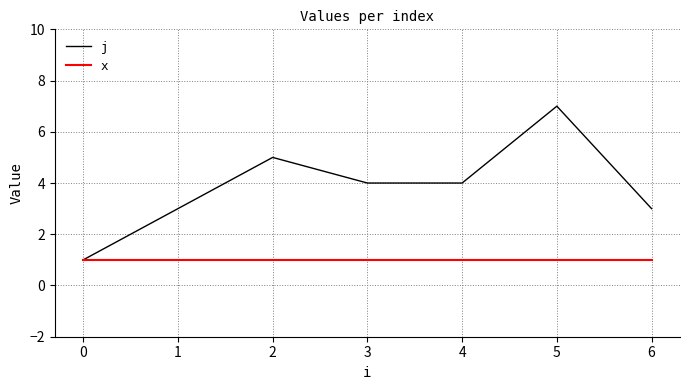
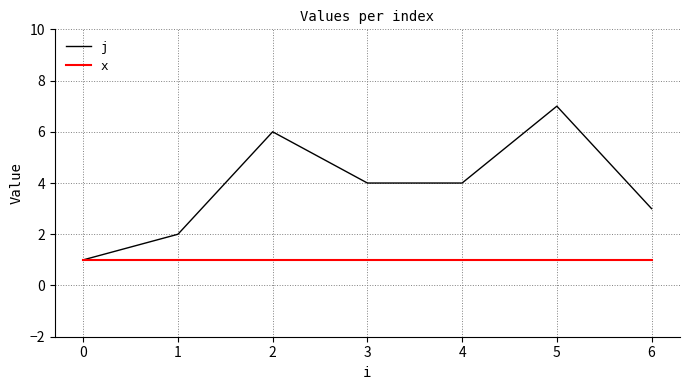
  {
    "j": {
-     "1": 3,
-     "2": 5,
+     "1": 2,
+     "2": 6,
      "3": 4,
      "4": 4,
      "5": 7,
      "6": 3
    },
    "x": {
      "1": 1,
      "2": 1,
      "3": 1,
      "4": 1,
      "5": 1,
      "6": 1
    }
  }
